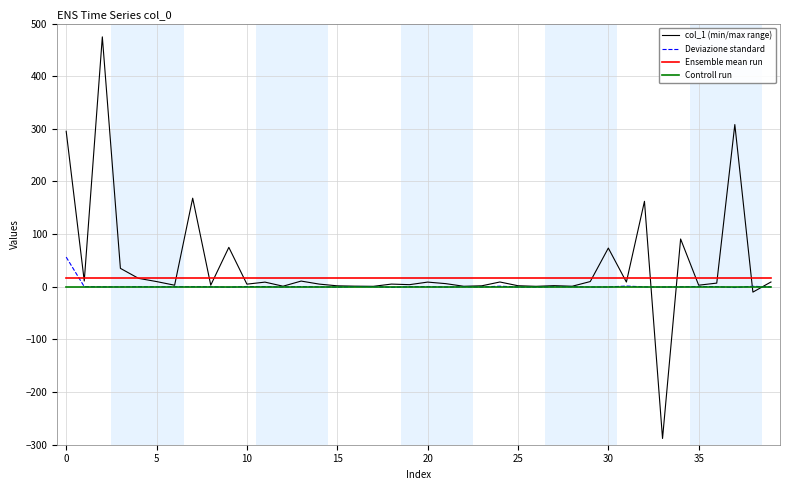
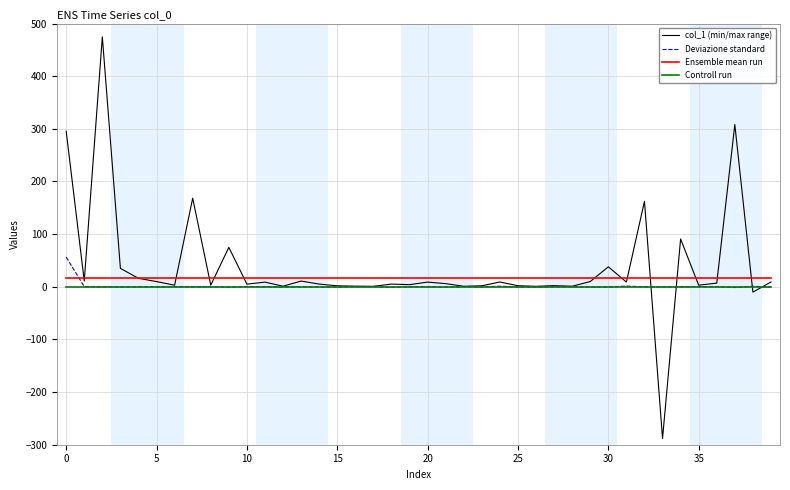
  {
    "col_1 (min/max range)": {
      "0": 300,
      "5": 10,
      "20": 10,
-     "30": 70
+     "30": 40
    },
    "Deviazione standard": {
      "0": 60
    },
    "Ensemble mean run": {
      "0": 20,
      "5": 20,
      "10": 20,
      "15": 20,
      "20": 20,
      "25": 20,
      "30": 20,
      "35": 20
    },
    "Controll run": {
      "0": 0
    }
  }
